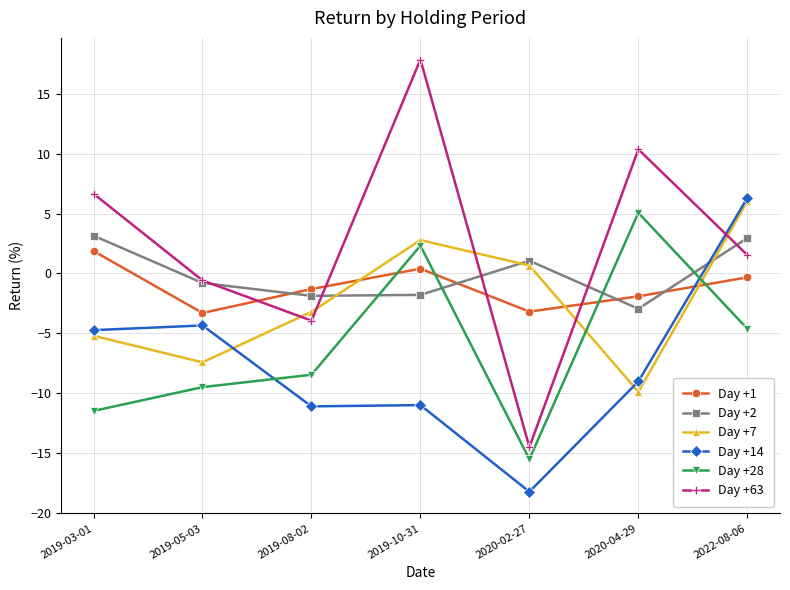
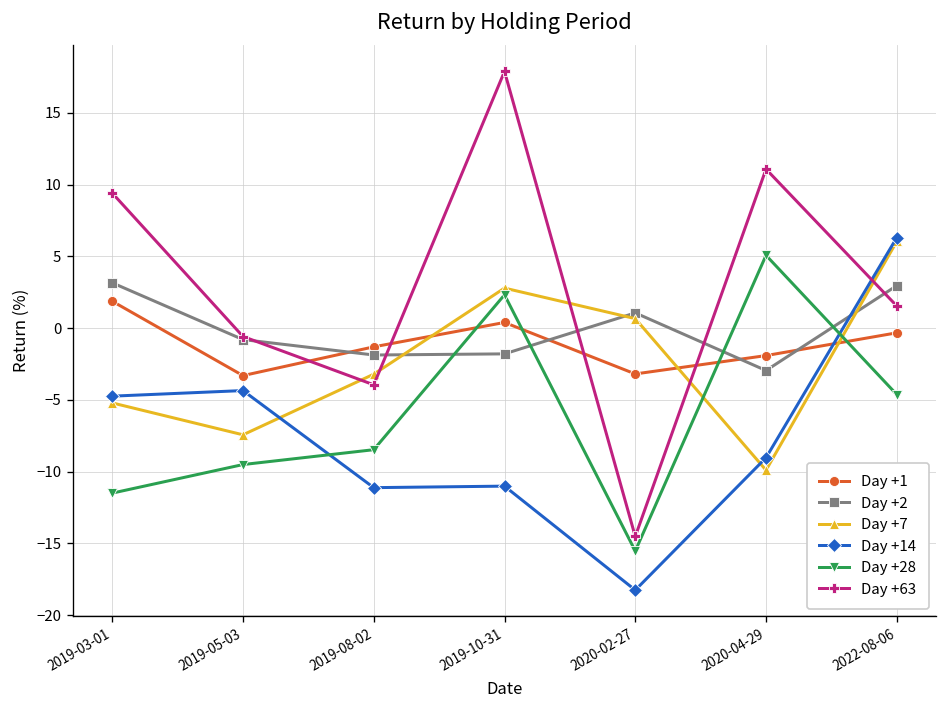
  {
    "Day +1": {
      "2019-03-01": 1.9,
      "2019-05-03": -3.3,
      "2019-08-02": -1.3,
      "2019-10-31": 0.4,
      "2020-02-27": -3.2,
      "2020-04-29": -1.9,
      "2022-08-06": -0.3
    },
    "Day +2": {
      "2019-03-01": 3.2,
      "2019-05-03": -0.8,
      "2019-08-02": -1.9,
      "2019-10-31": -1.8,
      "2020-02-27": 1.1,
      "2020-04-29": -3.0,
      "2022-08-06": 3.0
    },
    "Day +7": {
      "2019-03-01": -5.2,
      "2019-05-03": -7.4,
      "2019-08-02": -3.2,
      "2019-10-31": 2.8,
      "2020-02-27": 0.7,
      "2020-04-29": -9.9,
      "2022-08-06": 6.0
    },
    "Day +14": {
      "2019-03-01": -4.7,
      "2019-05-03": -4.4,
      "2019-08-02": -11.1,
      "2019-10-31": -11.0,
      "2020-02-27": -18.3,
      "2020-04-29": -9.0,
      "2022-08-06": 6.3
    },
    "Day +28": {
      "2019-03-01": -11.5,
      "2019-05-03": -9.5,
      "2019-08-02": -8.5,
      "2019-10-31": 2.3,
      "2020-02-27": -15.5,
      "2020-04-29": 5.1,
      "2022-08-06": -4.6
    },
    "Day +63": {
-     "2019-03-01": 6.7,
+     "2019-03-01": 9.4,
      "2019-05-03": -0.6,
      "2019-08-02": -4.0,
      "2019-10-31": 17.9,
      "2020-02-27": -14.5,
-     "2020-04-29": 10.4,
+     "2020-04-29": 11.1,
      "2022-08-06": 1.5
    }
  }
